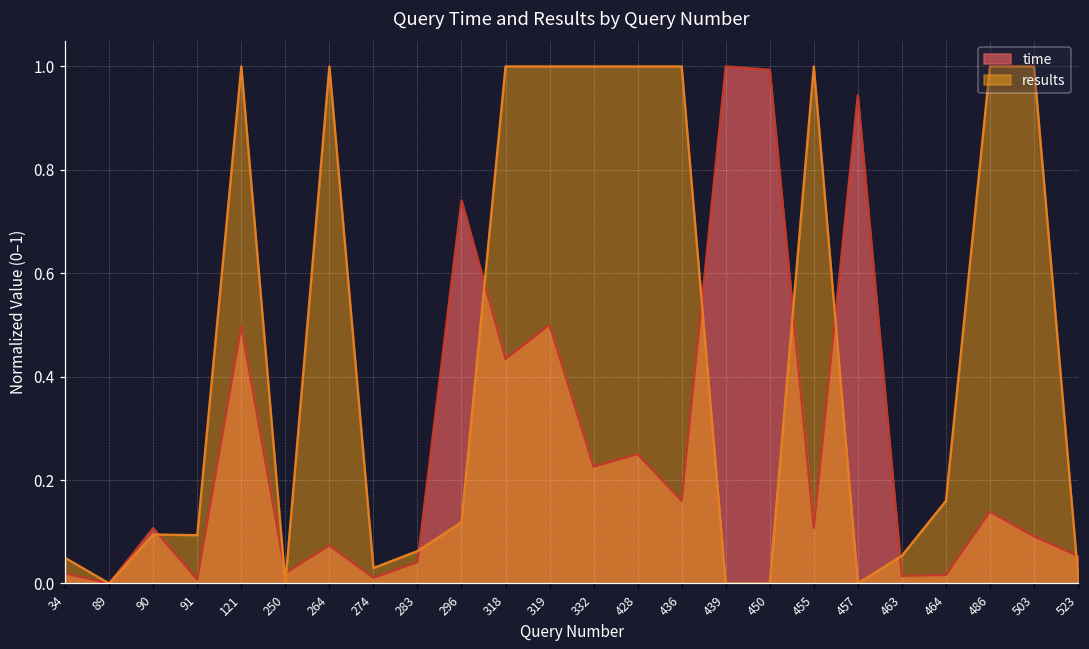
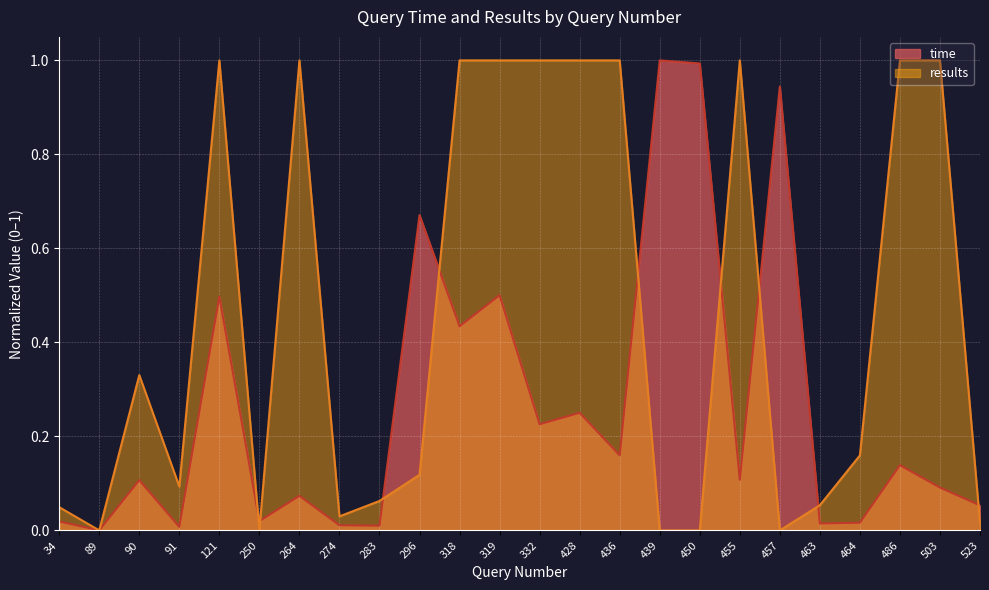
  {
    "time": {
      "34": 0.02,
      "90": 0.11,
      "91": 0.01,
      "121": 0.50,
      "250": 0.02,
      "264": 0.07,
      "274": 0.01,
-     "283": 0.04,
-     "296": 0.74,
+     "283": 0.01,
+     "296": 0.67,
      "318": 0.43,
      "319": 0.50,
      "332": 0.23,
      "428": 0.25,
      "436": 0.16,
      "439": 1.00,
      "450": 0.99,
      "455": 0.11,
      "457": 0.94,
      "463": 0.01,
      "464": 0.02,
      "486": 0.14,
      "503": 0.09,
      "523": 0.05
    },
    "results": {
      "34": 0.05,
-     "90": 0.09,
+     "90": 0.33,
      "91": 0.09,
      "121": 1.00,
      "250": 0.00,
      "264": 1.00,
      "274": 0.03,
      "283": 0.06,
      "296": 0.12,
      "318": 1.00,
      "319": 1.00,
      "332": 1.00,
      "428": 1.00,
      "436": 1.00,
      "439": 0.00,
      "450": 0.00,
      "455": 1.00,
      "457": 0.00,
      "463": 0.05,
      "464": 0.16,
      "523": 0.02
    }
  }
